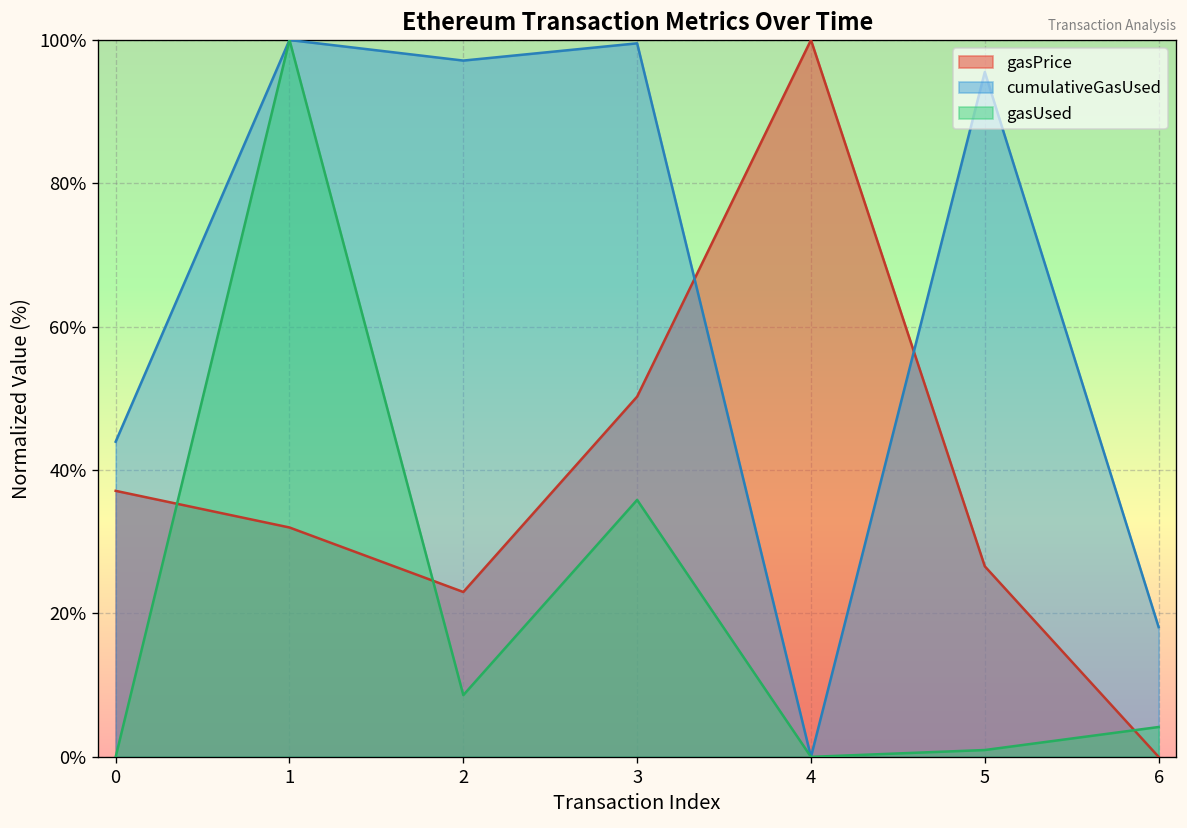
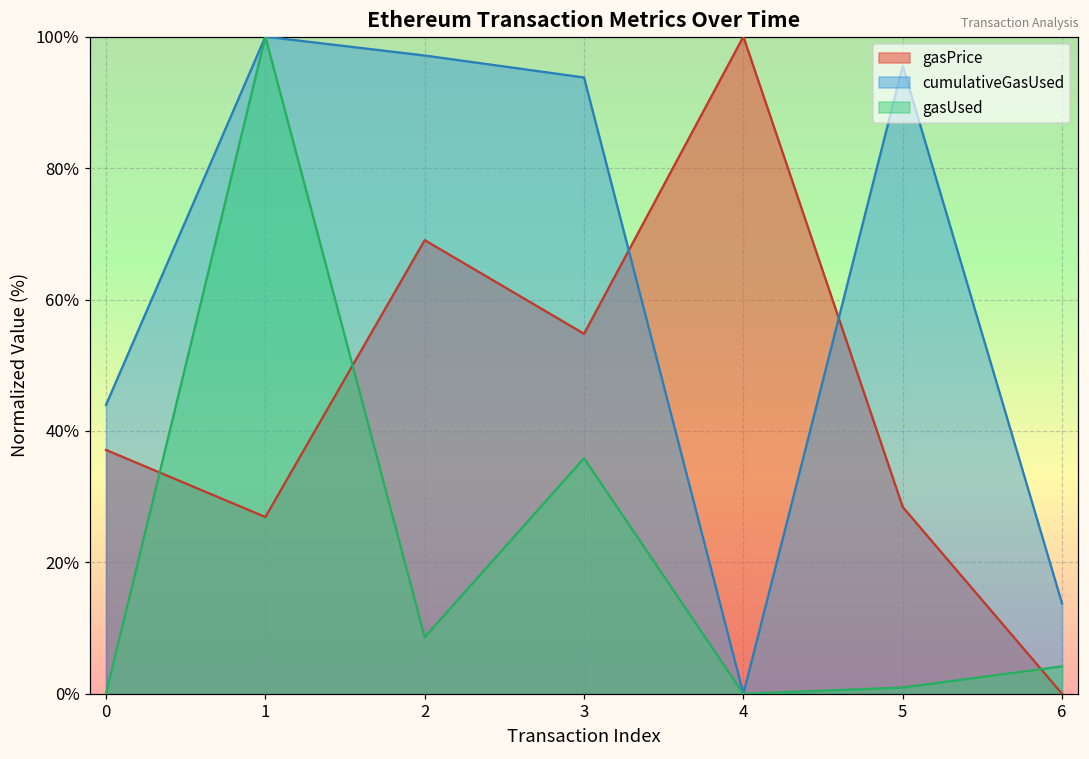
  {
    "gasPrice": {
      "0": "37%",
-     "1": "32%",
-     "2": "23%",
-     "3": "50%",
+     "1": "27%",
+     "2": "69%",
+     "3": "55%",
      "4": "100%",
-     "5": "27%",
+     "5": "28%",
      "6": "0%"
    },
    "cumulativeGasUsed": {
      "0": "44%",
      "2": "97%",
-     "3": "100%",
-     "6": "18%"
+     "3": "94%",
+     "6": "14%"
    },
    "gasUsed": {
      "0": "0%",
      "2": "9%",
      "3": "36%",
      "5": "1%",
      "6": "4%"
    }
  }
